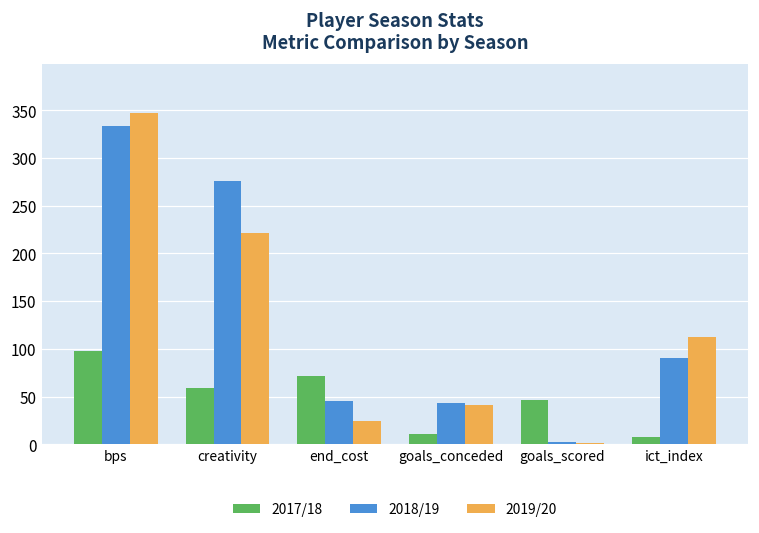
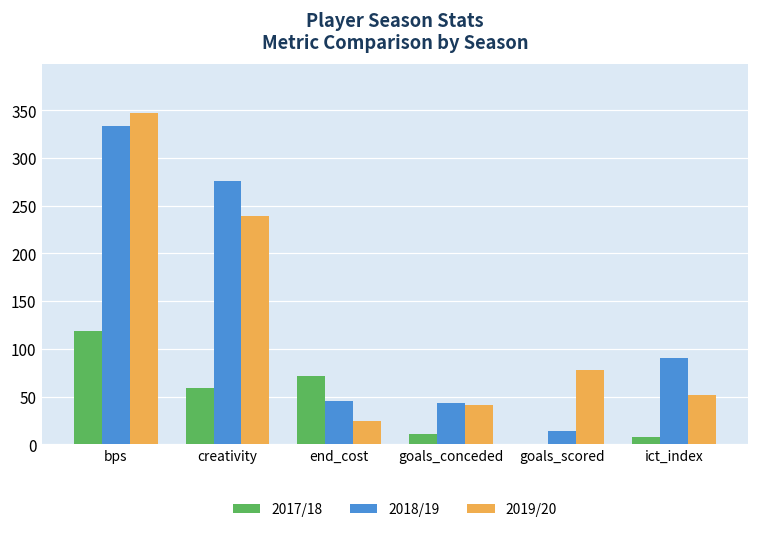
  {
    "2017/18": {
-     "bps": 100,
+     "bps": 120,
      "creativity": 60,
      "end_cost": 70,
      "goals_conceded": 10,
-     "goals_scored": 50,
+     "goals_scored": 0,
      "ict_index": 10
    },
    "2018/19": {
      "bps": 330,
      "creativity": 280,
      "end_cost": 50,
      "goals_conceded": 40,
-     "goals_scored": 0,
+     "goals_scored": 10,
      "ict_index": 90
    },
    "2019/20": {
      "bps": 350,
-     "creativity": 220,
+     "creativity": 240,
      "end_cost": 20,
      "goals_conceded": 40,
-     "goals_scored": 0,
-     "ict_index": 110
+     "goals_scored": 80,
+     "ict_index": 50
    }
  }
